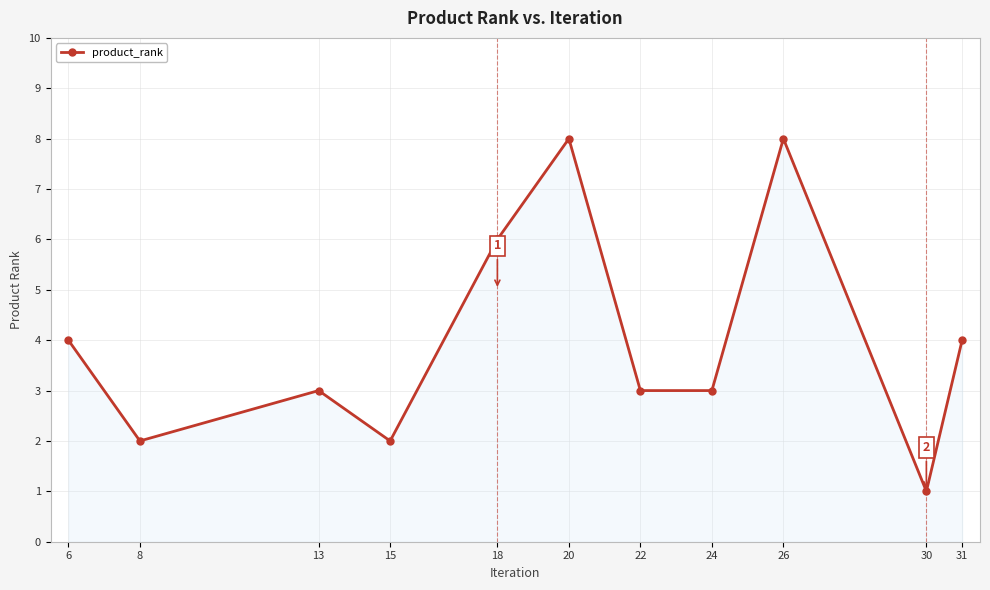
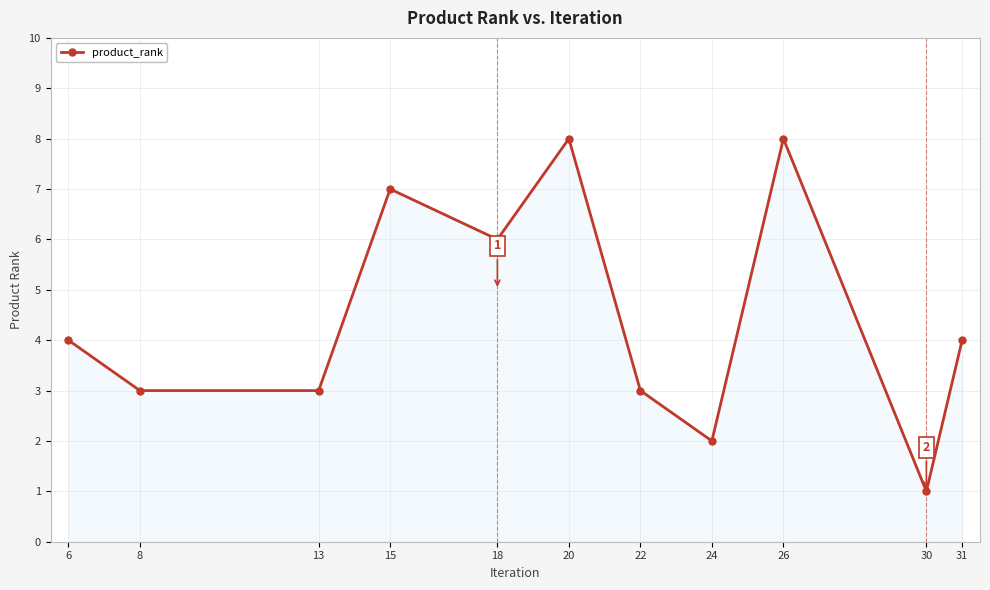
  {
    "6": 4,
-   "8": 2,
+   "8": 3,
    "13": 3,
-   "15": 2,
+   "15": 7,
    "20": 8,
    "22": 3,
-   "24": 3,
+   "24": 2,
    "26": 8,
    "31": 4
  }
